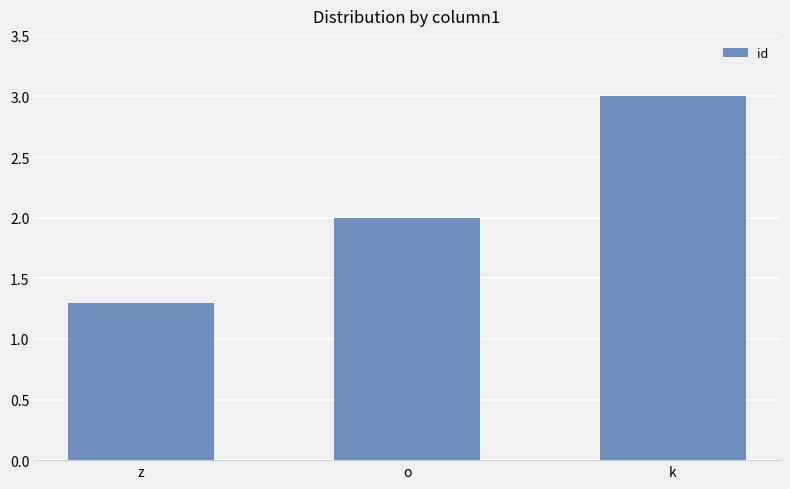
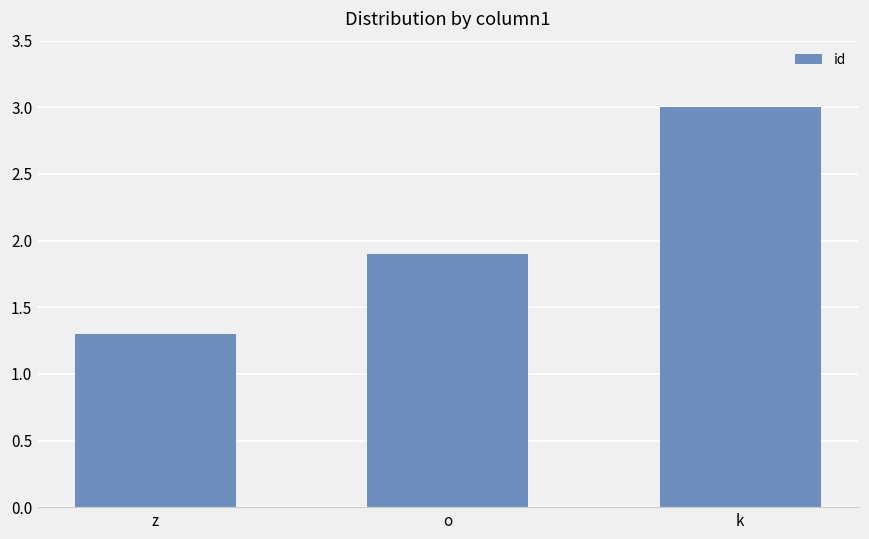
  {
    "z": 1.3,
-   "o": 2.0,
+   "o": 1.9,
    "k": 3.0
  }
